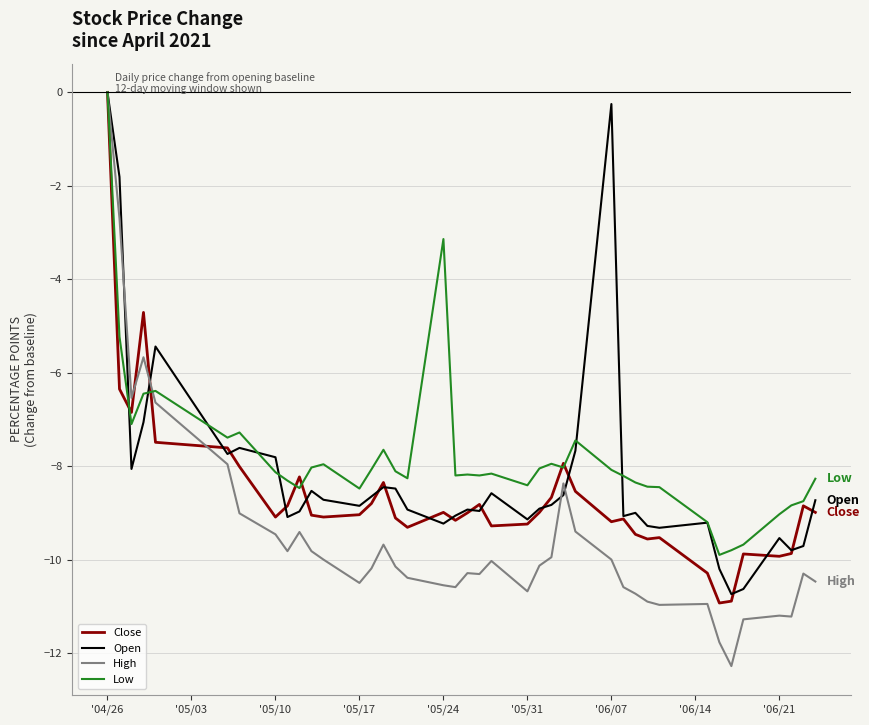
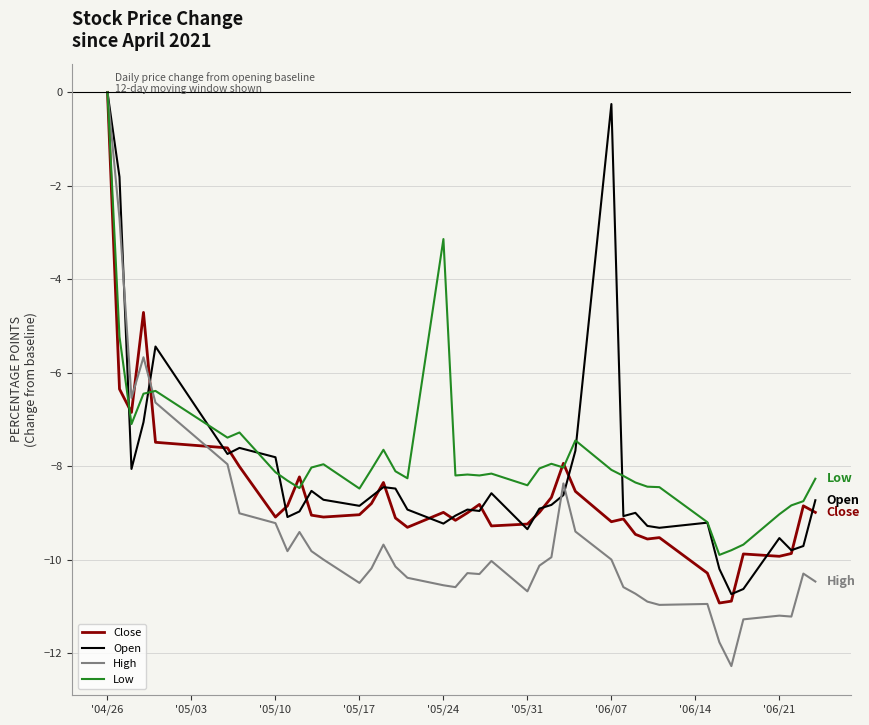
  {
    "Close": {
      "'05/10": -9.1,
      "'05/17": -9.0,
      "'05/24": -9.0,
      "'05/31": -9.2,
      "'06/07": -9.2,
      "'06/21": -9.9
    },
    "Open": {
      "'05/10": -7.8,
      "'05/17": -8.9,
      "'05/24": -9.2,
-     "'05/31": -9.1,
+     "'05/31": -9.4,
      "'06/07": -0.3,
      "'06/21": -9.5
    },
    "High": {
-     "'05/10": -9.5,
+     "'05/10": -9.2,
      "'05/17": -10.5,
      "'05/24": -10.6,
      "'05/31": -10.7,
      "'06/07": -10.0,
      "'06/21": -11.2
    },
    "Low": {
      "'05/10": -8.1,
      "'05/17": -8.5,
      "'05/24": -3.1,
      "'05/31": -8.4,
      "'06/07": -8.1,
      "'06/21": -9.0
    }
  }
